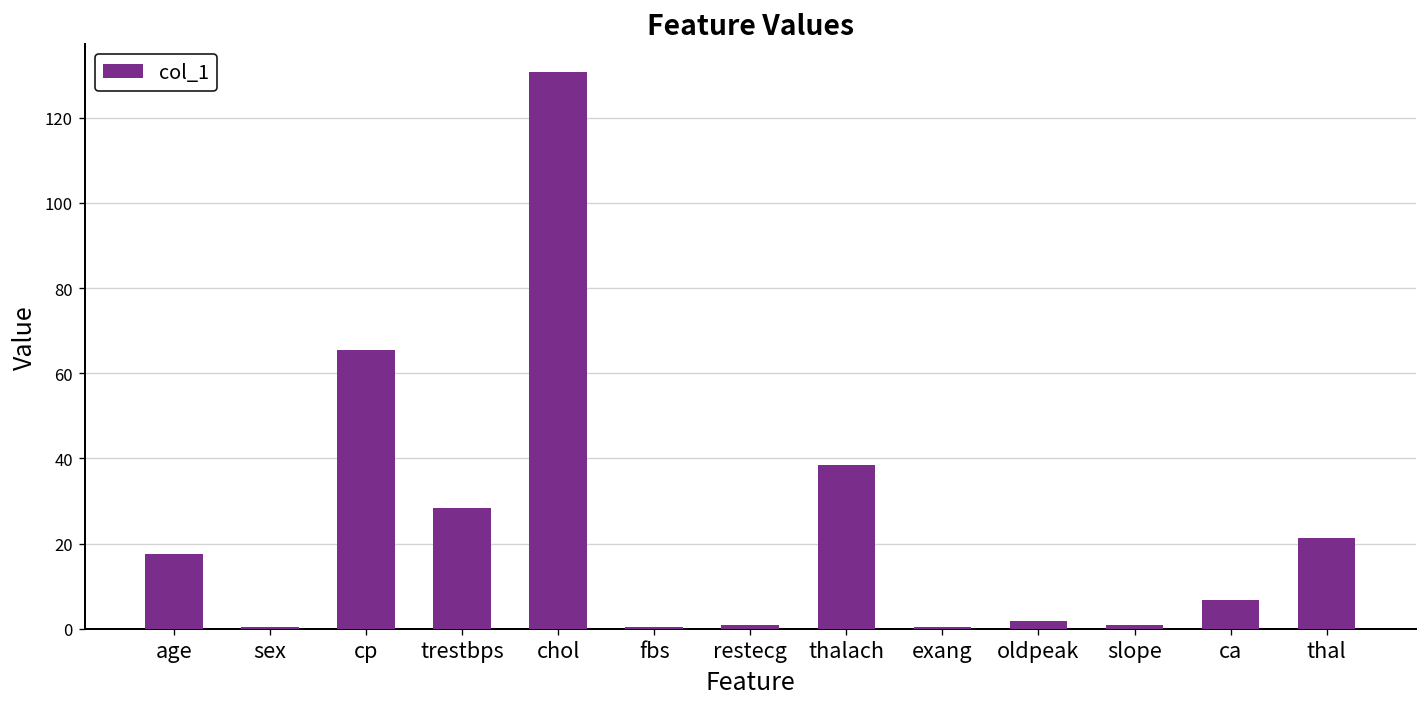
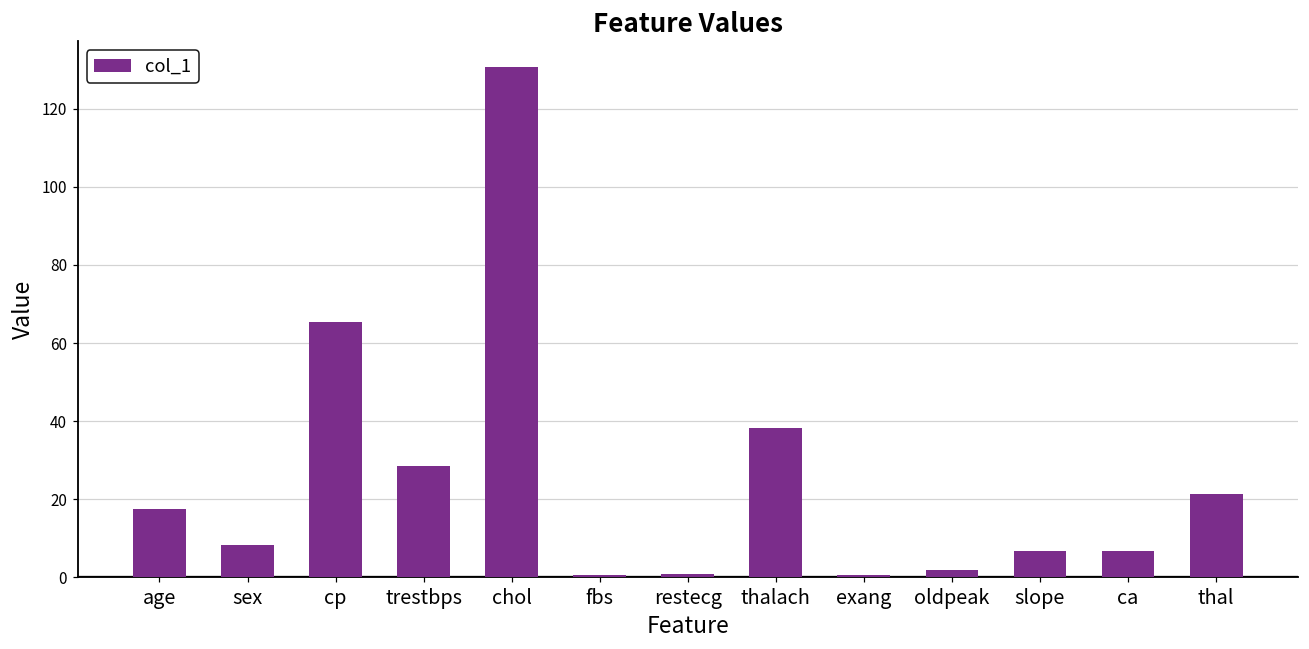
  {
    "age": 18,
-   "sex": 1,
+   "sex": 8,
    "cp": 66,
    "trestbps": 28,
    "chol": 131,
    "restecg": 1,
    "thalach": 38,
    "oldpeak": 2,
-   "slope": 1,
+   "slope": 7,
    "ca": 7,
    "thal": 21
  }
